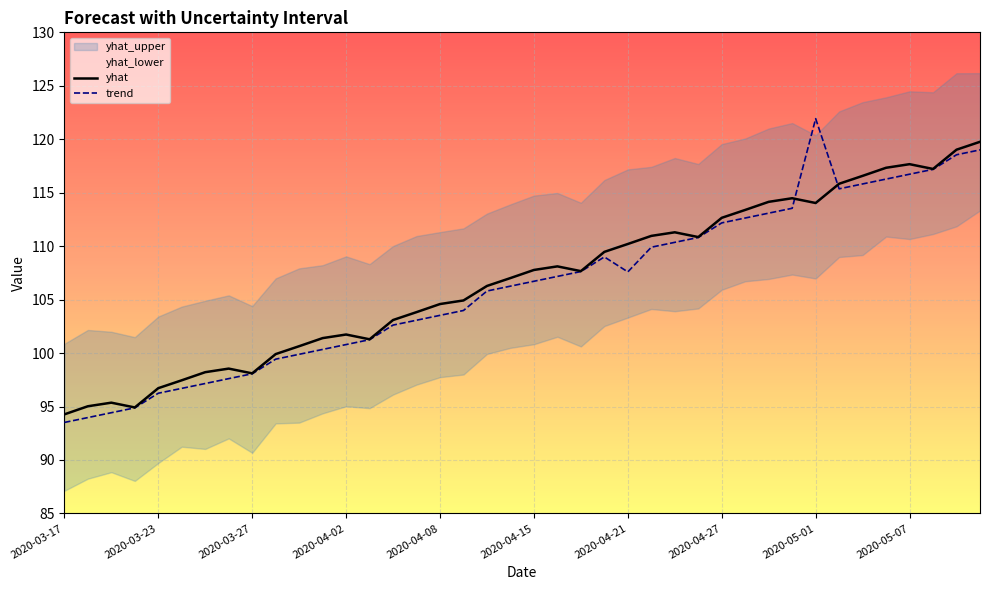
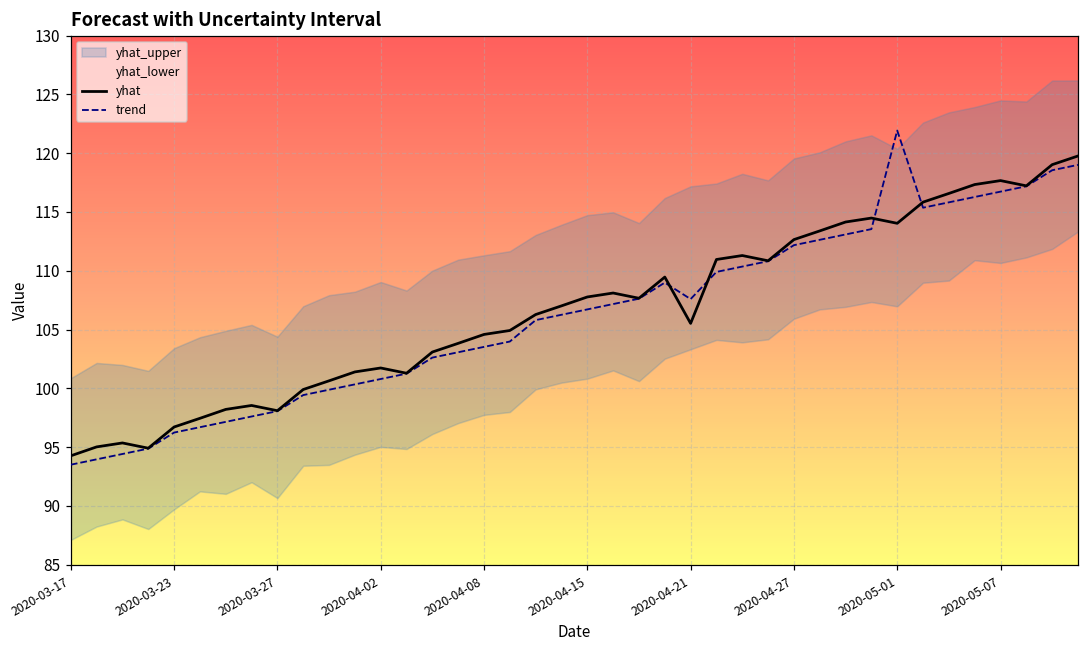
  {
    "yhat": {
      "2020-03-17": 94.3,
      "2020-03-23": 96.7,
      "2020-04-02": 101.7,
      "2020-04-08": 104.6,
      "2020-04-15": 107.8,
-     "2020-04-21": 110.2,
+     "2020-04-21": 105.5,
      "2020-04-27": 112.7,
      "2020-05-01": 114.0,
      "2020-05-07": 117.7
    },
    "trend": {
      "2020-03-17": 93.5,
      "2020-03-23": 96.2,
      "2020-04-02": 100.8,
      "2020-04-08": 103.5,
      "2020-04-15": 106.7,
      "2020-04-21": 107.6,
      "2020-04-27": 112.2,
      "2020-05-01": 121.9,
      "2020-05-07": 116.7
    }
  }
